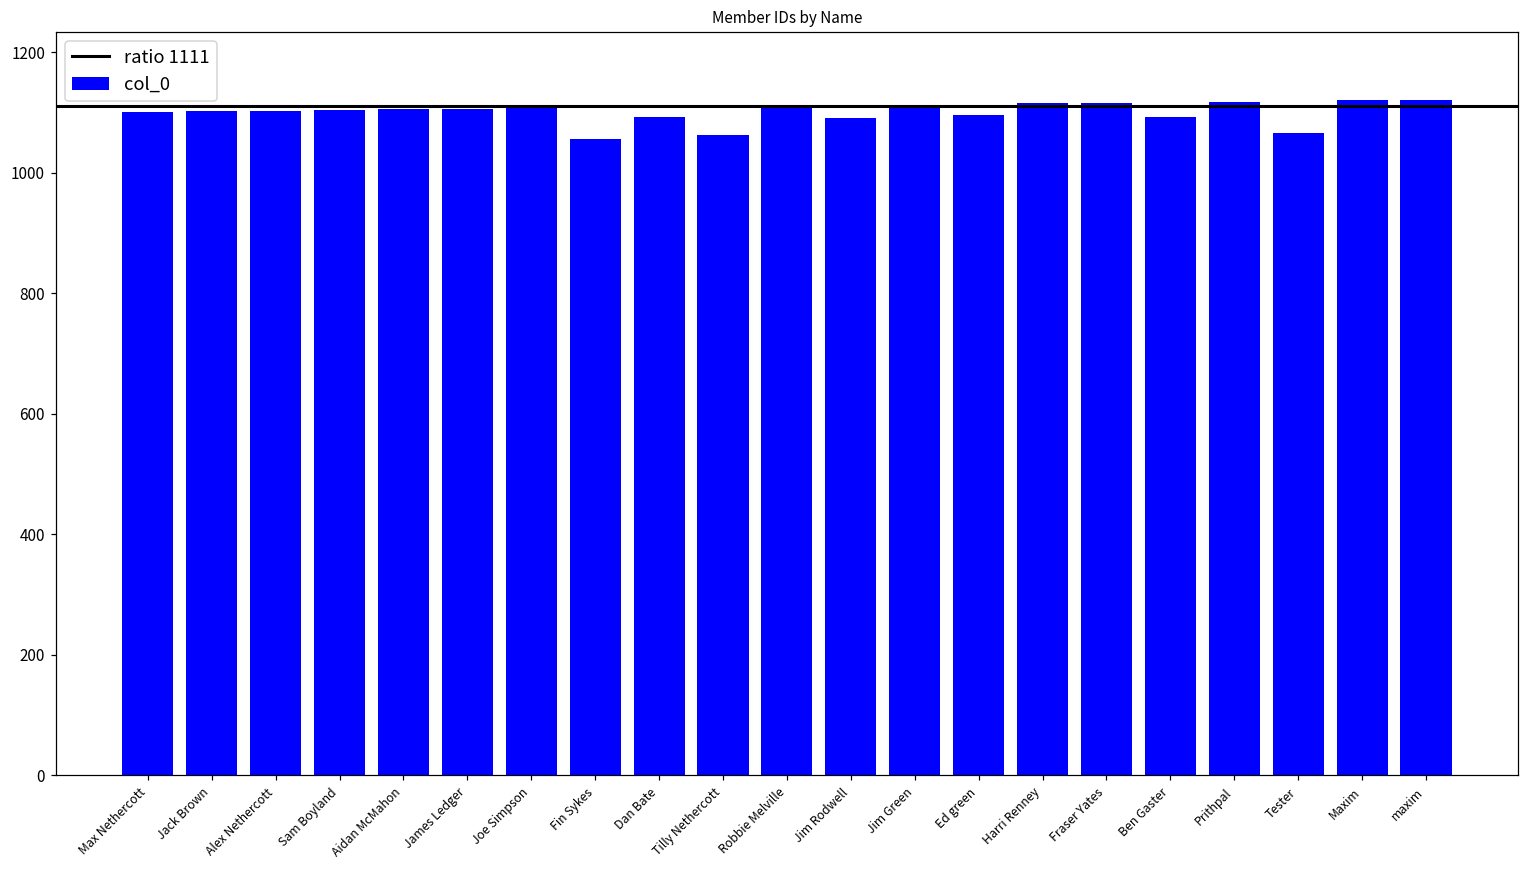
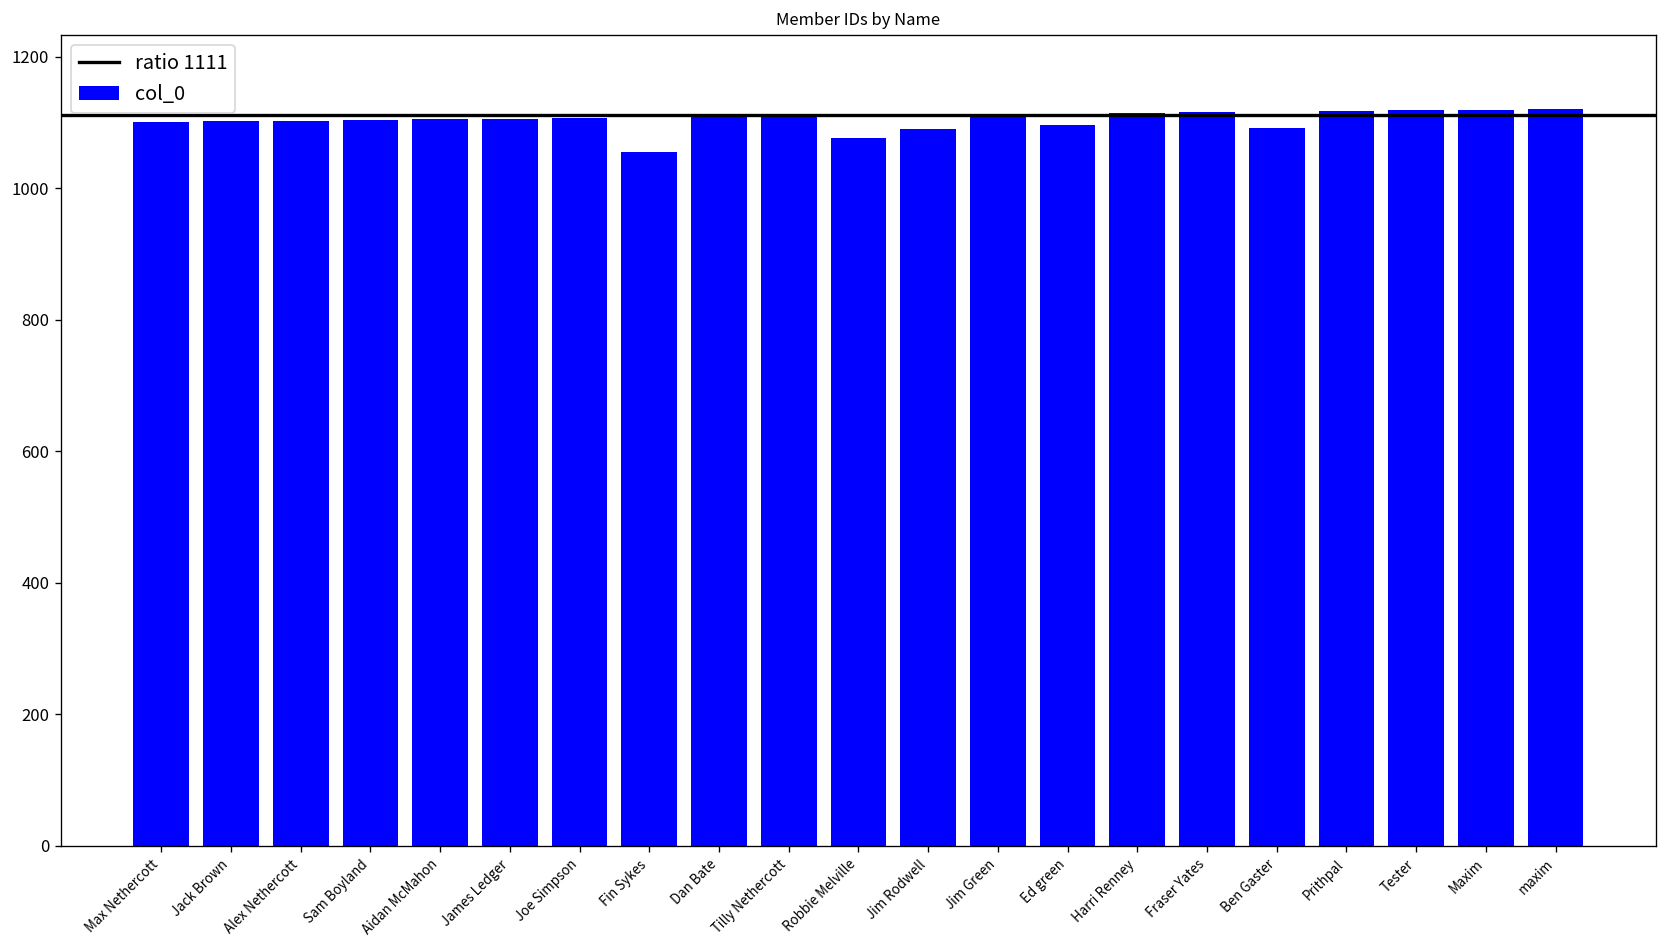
  {
    "Max Nethercott": 1100,
    "Jack Brown": 1100,
    "Alex Nethercott": 1100,
    "Sam Boyland": 1100,
    "Aidan McMahon": 1110,
    "James Ledger": 1110,
    "Joe Simpson": 1110,
    "Fin Sykes": 1060,
-   "Dan Bate": 1090,
-   "Tilly Nethercott": 1060,
-   "Robbie Melville": 1110,
+   "Dan Bate": 1110,
+   "Tilly Nethercott": 1110,
+   "Robbie Melville": 1080,
    "Jim Rodwell": 1090,
    "Jim Green": 1110,
    "Ed green": 1100,
    "Harri Renney": 1120,
    "Fraser Yates": 1120,
    "Ben Gaster": 1090,
    "Prithpal": 1120,
-   "Tester": 1070,
+   "Tester": 1120,
    "Maxim": 1120,
    "maxim": 1120
  }
